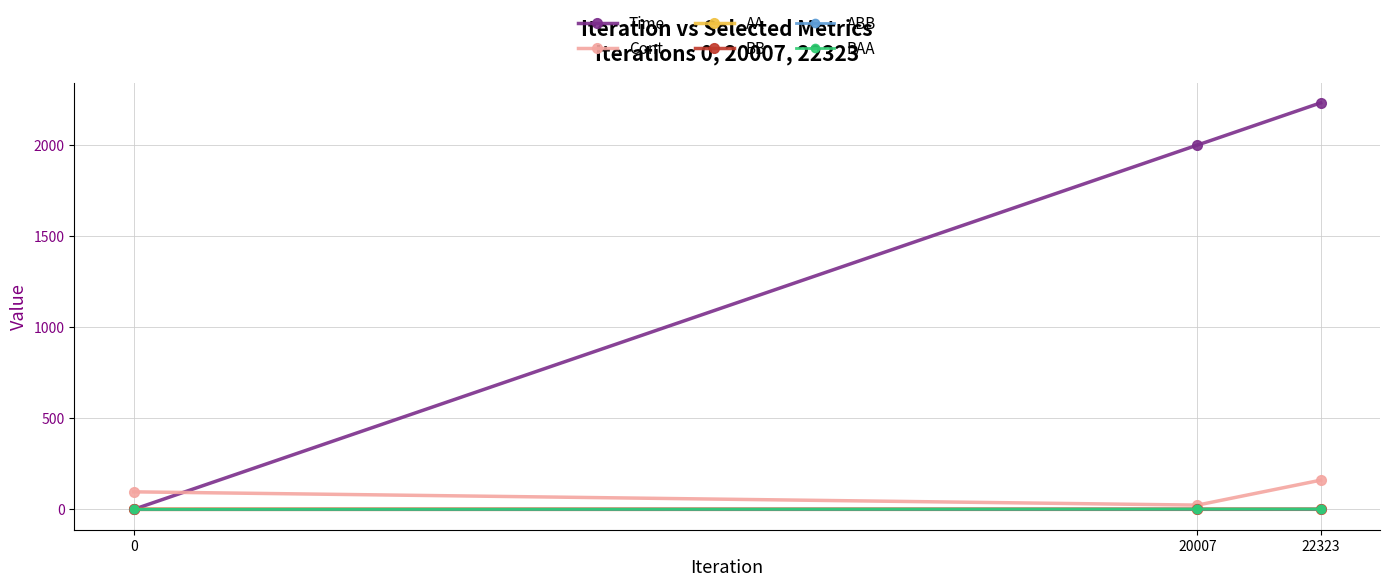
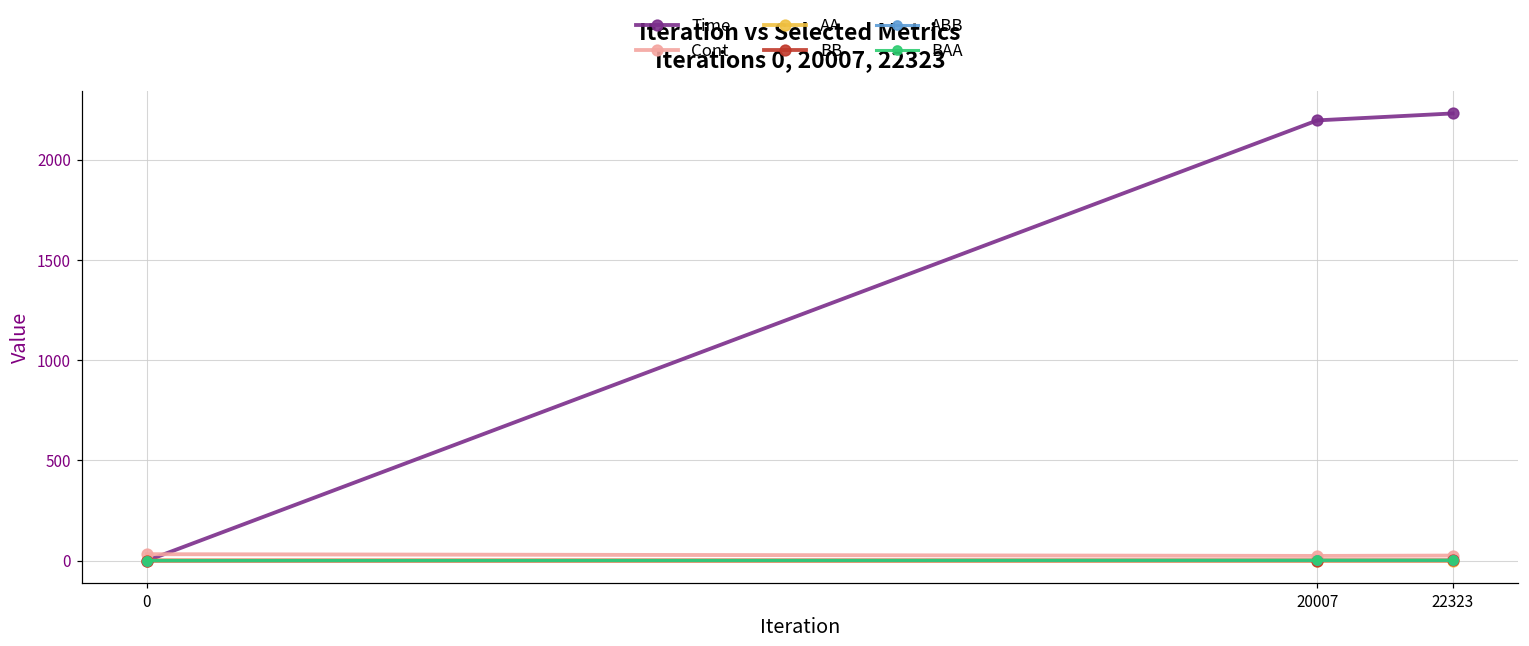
  {
    "Time": {
-     "20007": 2000,
+     "20007": 2200,
      "22323": 2230
    },
    "Cont": {
-     "0": 100,
+     "0": 30,
      "20007": 20,
-     "22323": 160
+     "22323": 30
    }
  }
